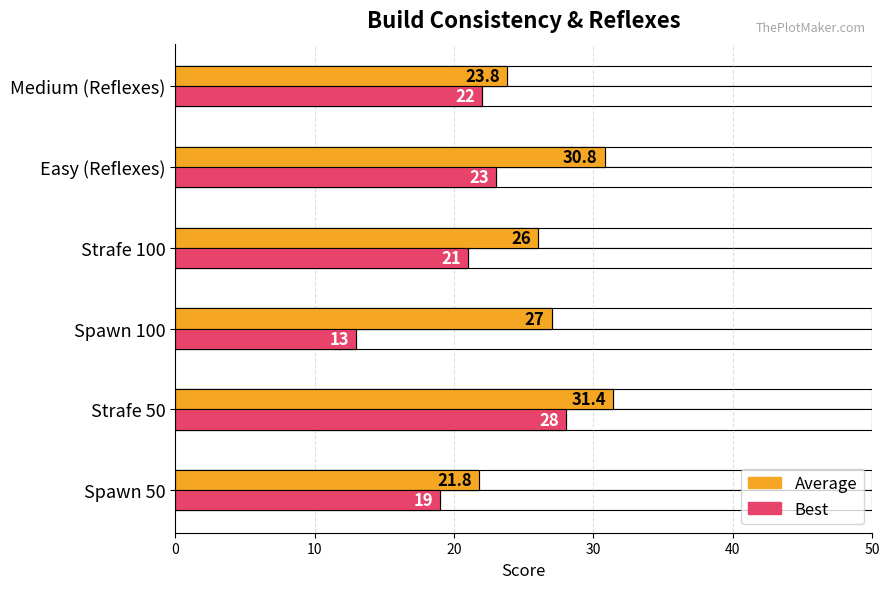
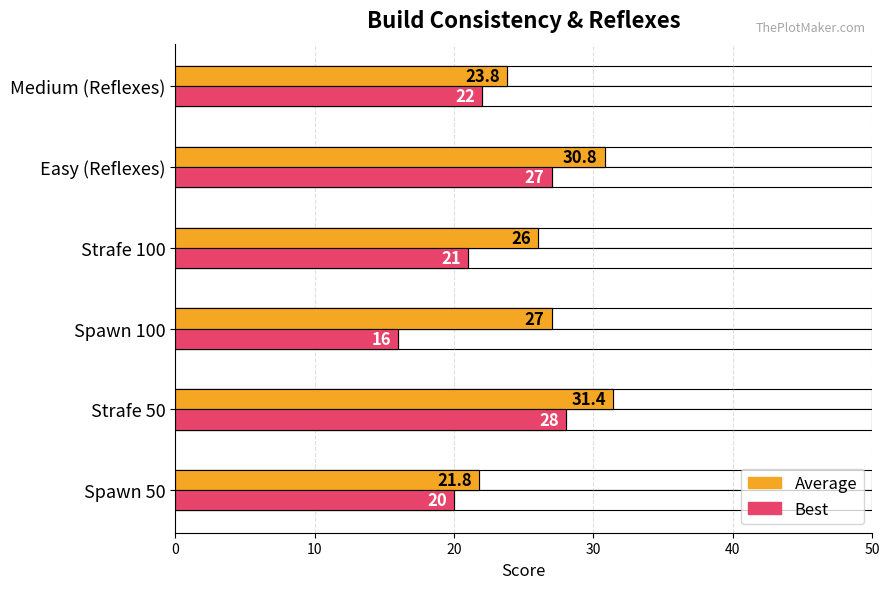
  {
    "Best": {
-     "Easy (Reflexes)": 23,
-     "Spawn 100": 13,
-     "Spawn 50": 19
+     "Easy (Reflexes)": 27,
+     "Spawn 100": 16,
+     "Spawn 50": 20
    }
  }
